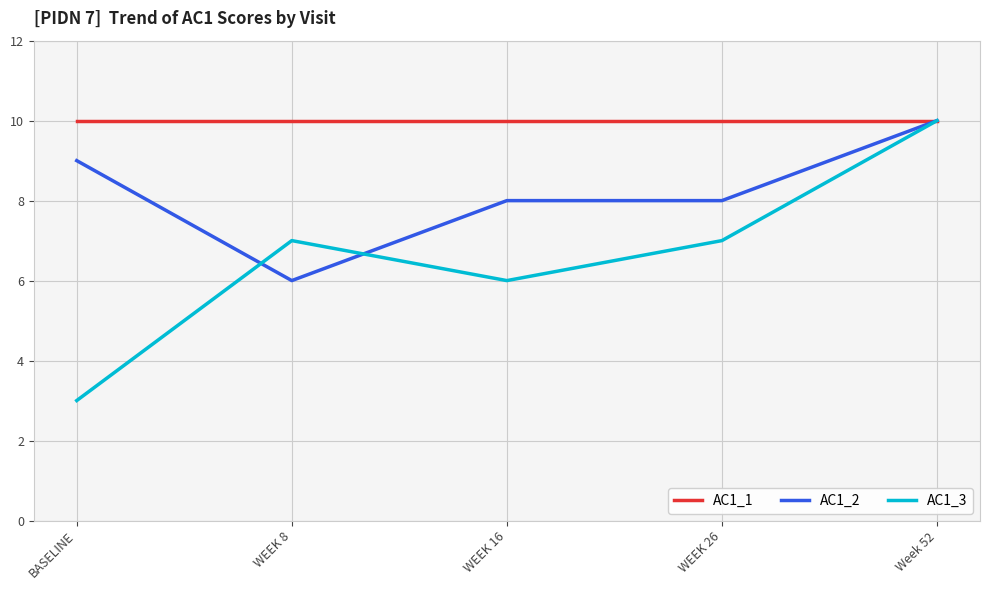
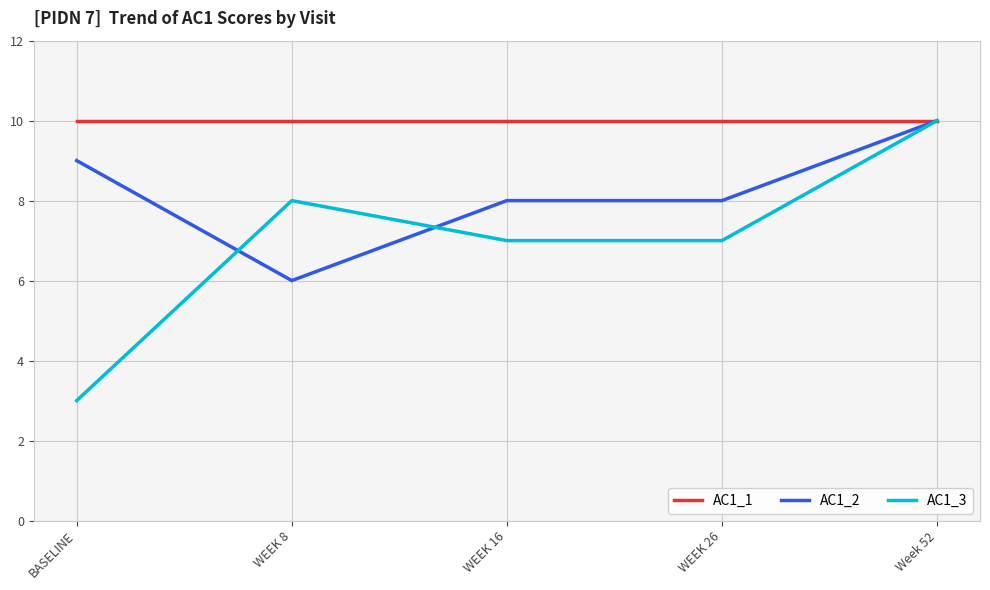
  {
    "AC1_1": {
      "BASELINE": 10,
      "WEEK 8": 10,
      "WEEK 16": 10,
      "WEEK 26": 10
    },
    "AC1_2": {
      "BASELINE": 9,
      "WEEK 8": 6,
      "WEEK 16": 8,
      "WEEK 26": 8
    },
    "AC1_3": {
      "BASELINE": 3,
-     "WEEK 8": 7,
-     "WEEK 16": 6,
+     "WEEK 8": 8,
+     "WEEK 16": 7,
      "WEEK 26": 7
    }
  }
